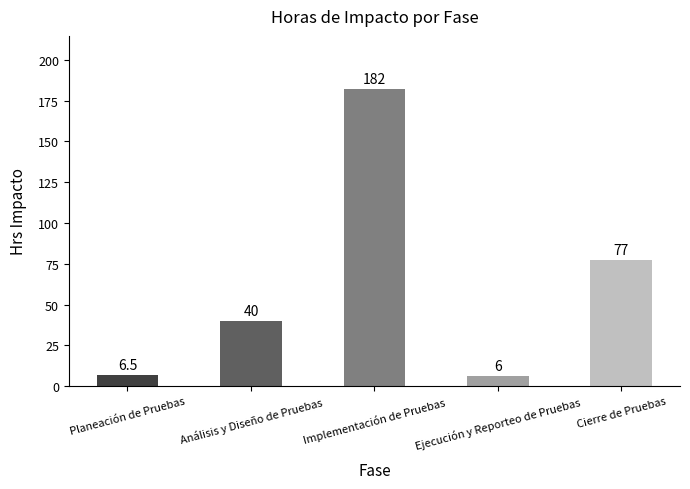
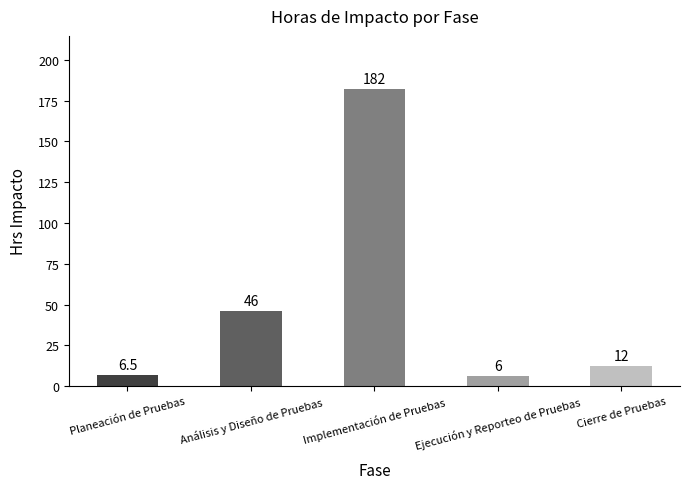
  {
    "Planeación de Pruebas": 6.5,
-   "Análisis y Diseño de Pruebas": 40,
+   "Análisis y Diseño de Pruebas": 46,
    "Implementación de Pruebas": 182,
    "Ejecución y Reporteo de Pruebas": 6,
-   "Cierre de Pruebas": 77
+   "Cierre de Pruebas": 12
  }
